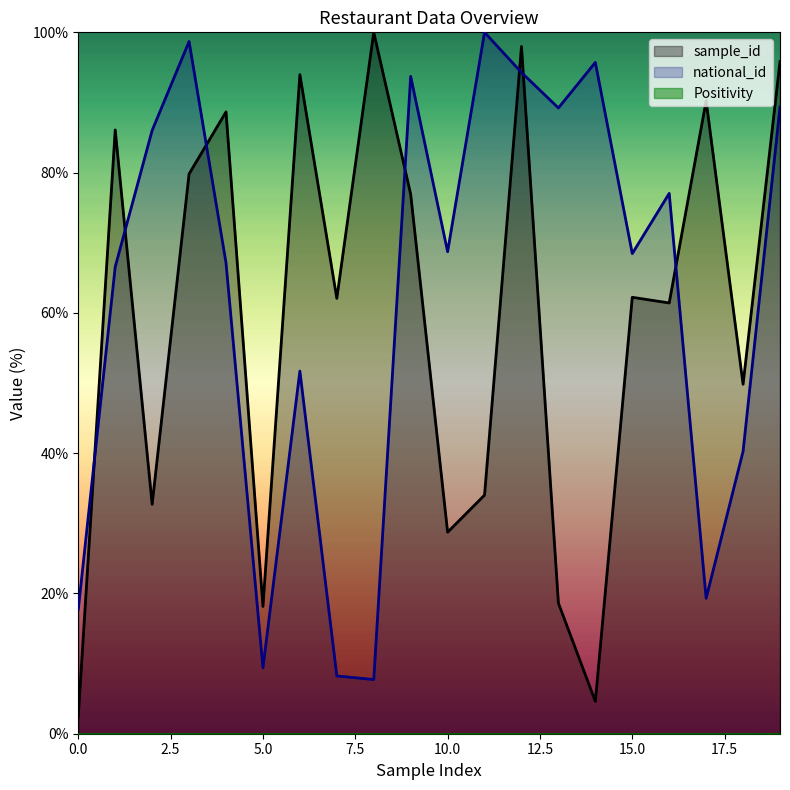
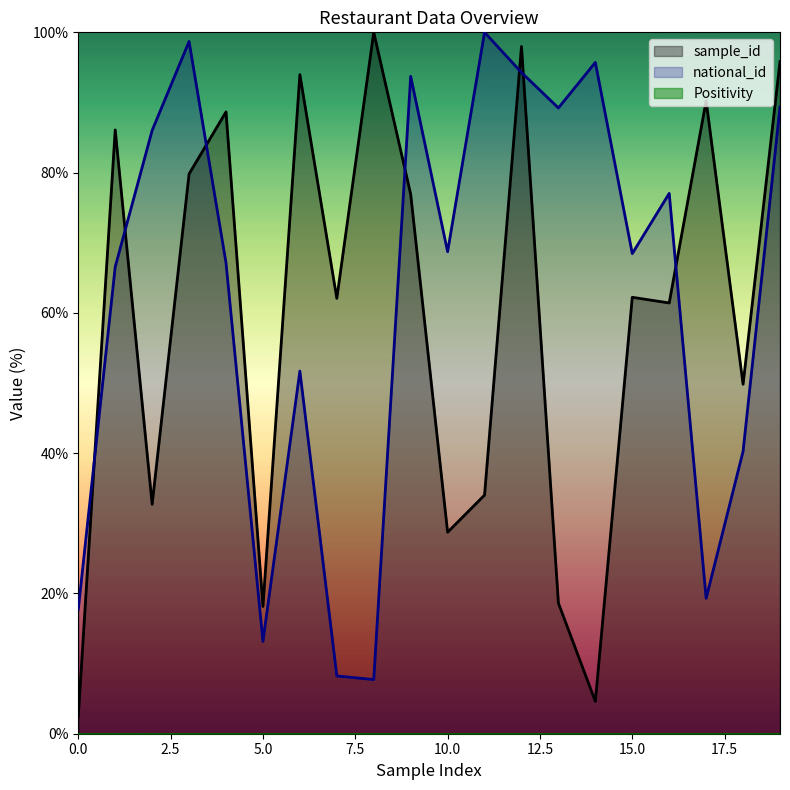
  {
    "sample_id": {
      "0.0": "2%",
      "5.0": "18%",
      "10.0": "29%",
      "15.0": "62%"
    },
    "national_id": {
      "0.0": "18%",
-     "5.0": "9%",
+     "5.0": "13%",
      "10.0": "69%",
      "15.0": "68%"
    },
    "Positivity": {
      "0.0": "0%",
      "5.0": "0%",
      "10.0": "0%",
      "15.0": "0%"
    }
  }
